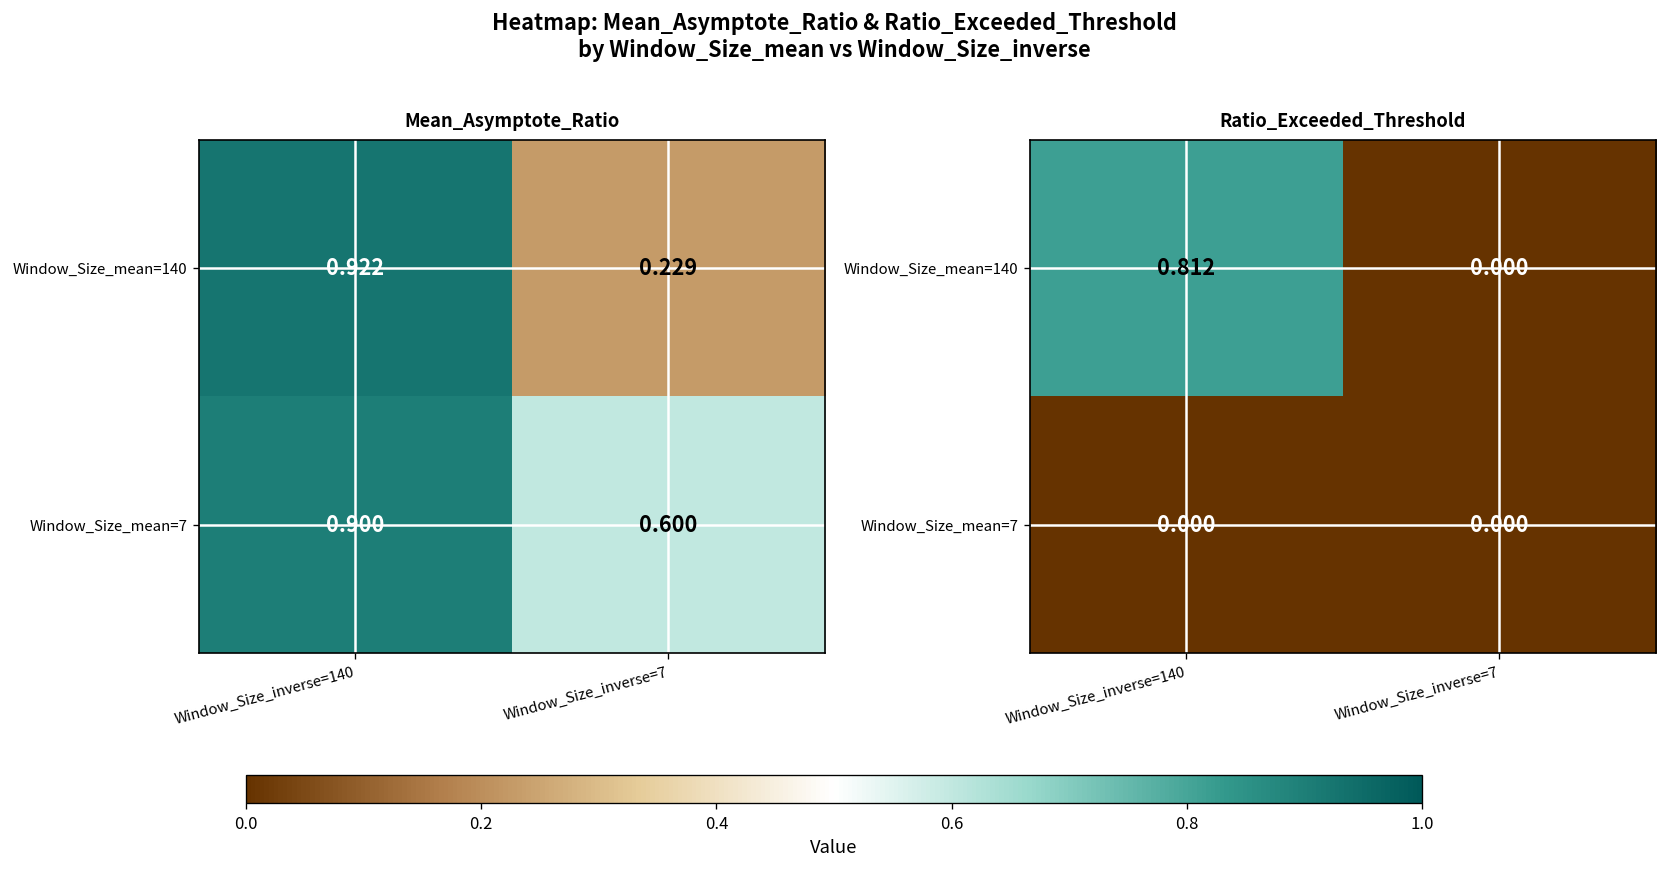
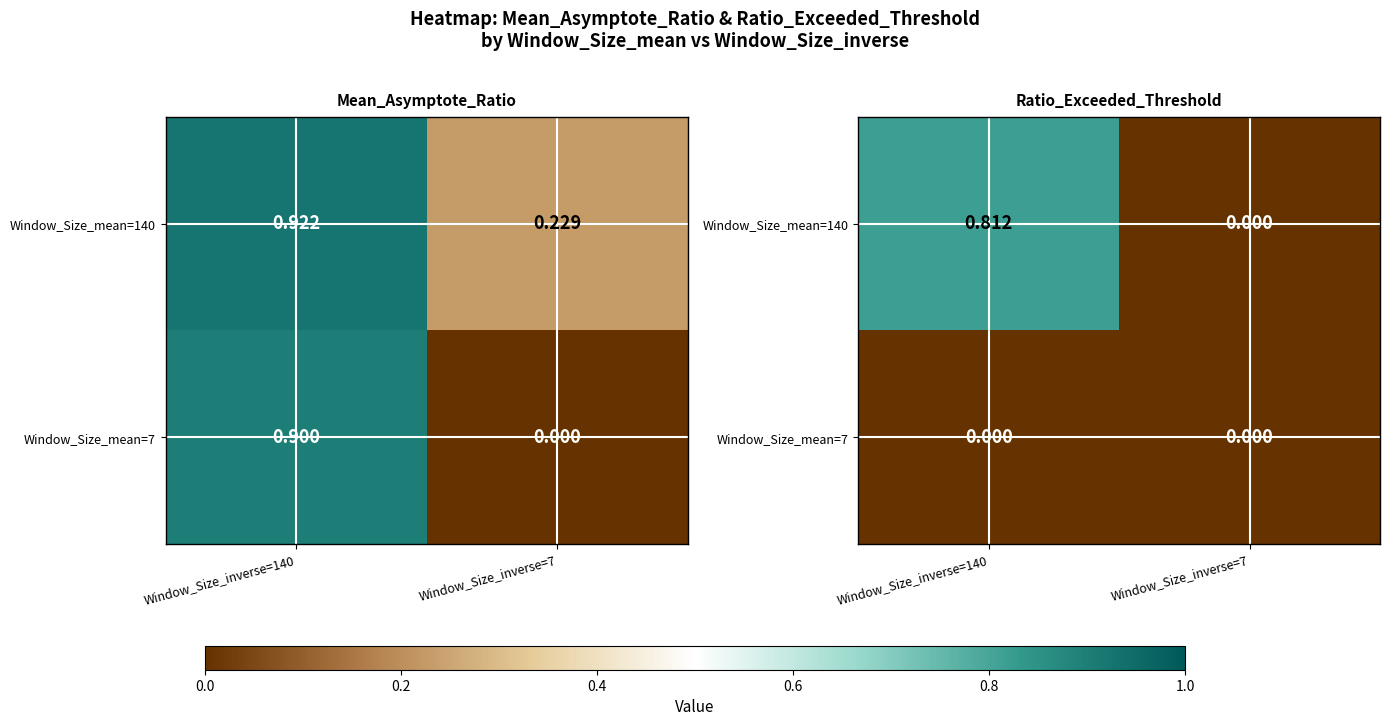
  {
    "Mean_Asymptote_Ratio": {
      "Window_Size_mean=140": {
        "Window_Size_inverse=140": 0.922,
        "Window_Size_inverse=7": 0.229
      },
      "Window_Size_mean=7": {
        "Window_Size_inverse=140": 0.900,
-       "Window_Size_inverse=7": 0.600
+       "Window_Size_inverse=7": 0.000
      }
    },
    "Ratio_Exceeded_Threshold": {
      "Window_Size_mean=140": {
        "Window_Size_inverse=140": 0.812,
        "Window_Size_inverse=7": 0.000
      },
      "Window_Size_mean=7": {
        "Window_Size_inverse=140": 0.000,
        "Window_Size_inverse=7": 0.000
      }
    }
  }
